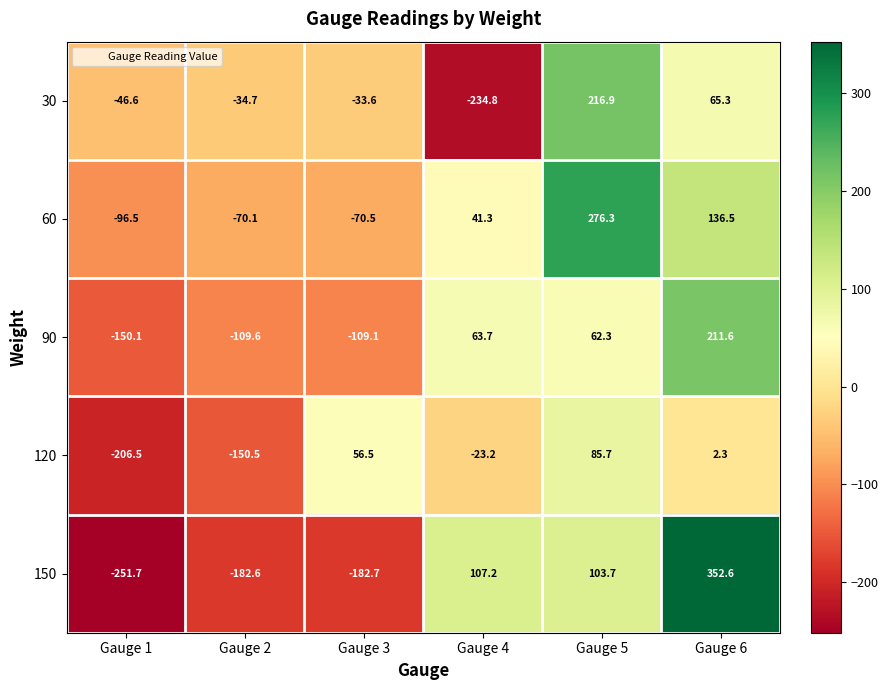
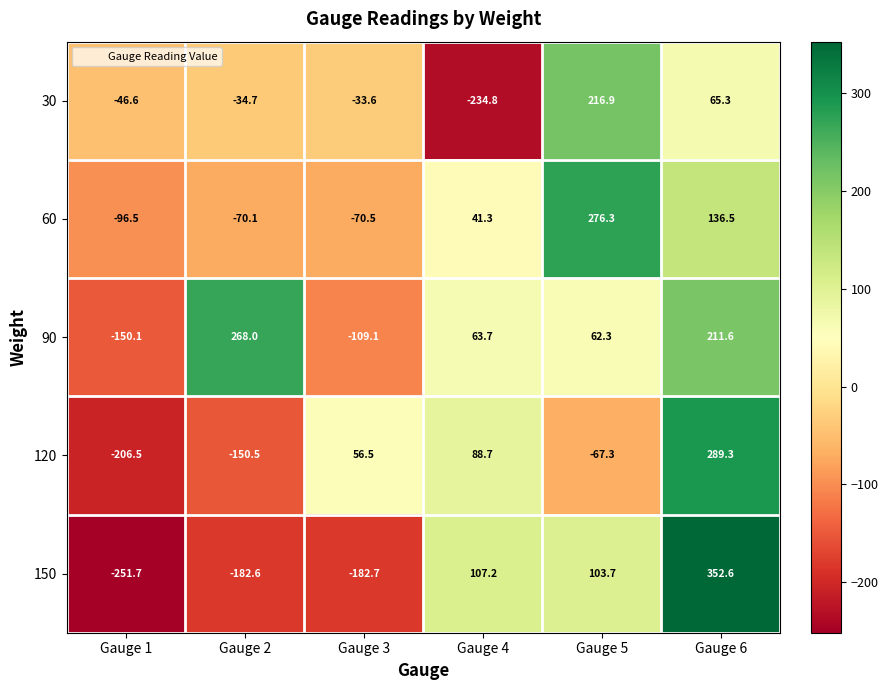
  {
    "30": {
      "Gauge 1": -46.6,
      "Gauge 2": -34.7,
      "Gauge 3": -33.6,
      "Gauge 4": -234.8,
      "Gauge 5": 216.9,
      "Gauge 6": 65.3
    },
    "60": {
      "Gauge 1": -96.5,
      "Gauge 2": -70.1,
      "Gauge 3": -70.5,
      "Gauge 4": 41.3,
      "Gauge 5": 276.3,
      "Gauge 6": 136.5
    },
    "90": {
      "Gauge 1": -150.1,
-     "Gauge 2": -109.6,
+     "Gauge 2": 268.0,
      "Gauge 3": -109.1,
      "Gauge 4": 63.7,
      "Gauge 5": 62.3,
      "Gauge 6": 211.6
    },
    "120": {
      "Gauge 1": -206.5,
      "Gauge 2": -150.5,
      "Gauge 3": 56.5,
-     "Gauge 4": -23.2,
-     "Gauge 5": 85.7,
-     "Gauge 6": 2.3
+     "Gauge 4": 88.7,
+     "Gauge 5": -67.3,
+     "Gauge 6": 289.3
    },
    "150": {
      "Gauge 1": -251.7,
      "Gauge 2": -182.6,
      "Gauge 3": -182.7,
      "Gauge 4": 107.2,
      "Gauge 5": 103.7,
      "Gauge 6": 352.6
    }
  }
